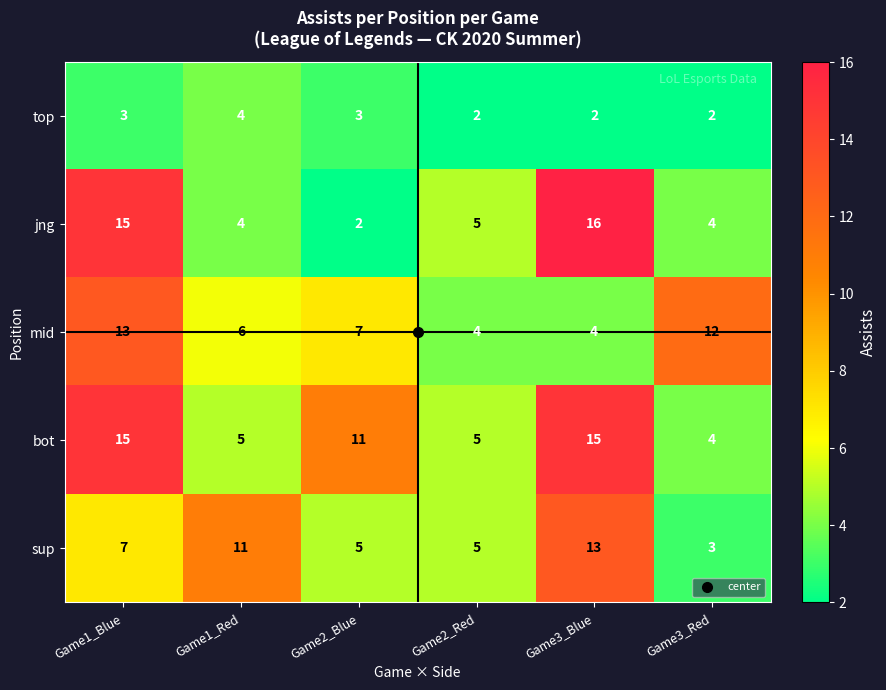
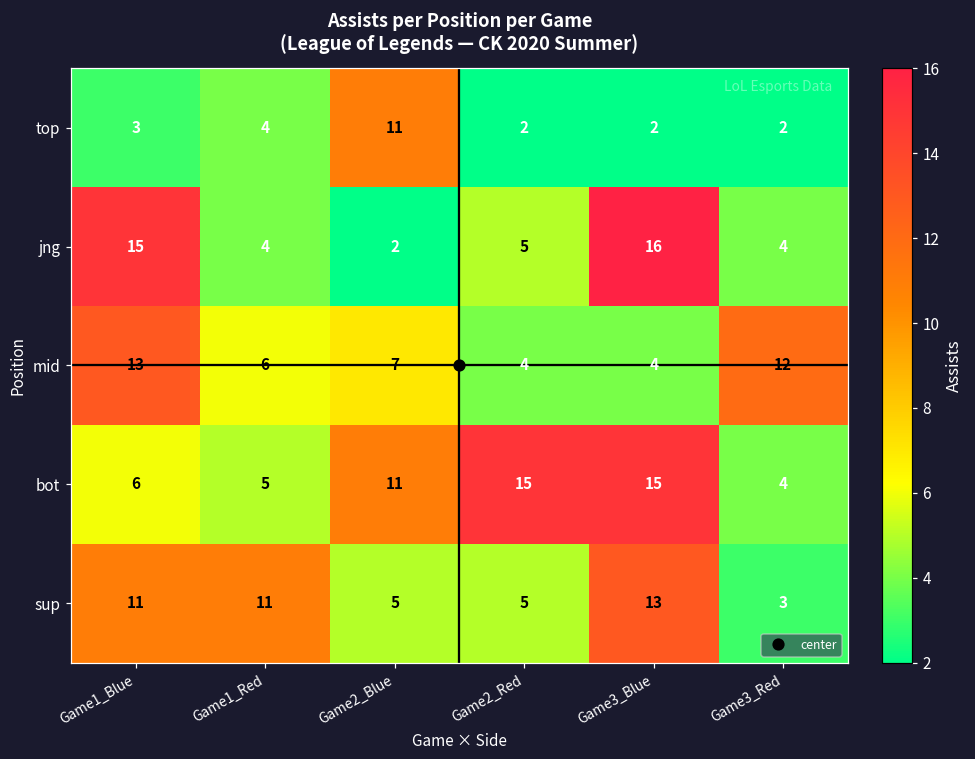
  {
    "top": {
      "Game1_Blue": 3,
      "Game1_Red": 4,
-     "Game2_Blue": 3,
+     "Game2_Blue": 11,
      "Game2_Red": 2,
      "Game3_Blue": 2
    },
    "jng": {
      "Game1_Blue": 15,
      "Game1_Red": 4,
      "Game2_Blue": 2,
      "Game2_Red": 5,
      "Game3_Blue": 16,
      "Game3_Red": 4
    },
    "mid": {
      "Game1_Blue": 13,
      "Game1_Red": 6,
      "Game2_Blue": 7,
      "Game2_Red": 4,
      "Game3_Blue": 4,
      "Game3_Red": 12
    },
    "bot": {
-     "Game1_Blue": 15,
+     "Game1_Blue": 6,
      "Game1_Red": 5,
      "Game2_Blue": 11,
-     "Game2_Red": 5,
+     "Game2_Red": 15,
      "Game3_Blue": 15,
      "Game3_Red": 4
    },
    "sup": {
-     "Game1_Blue": 7,
+     "Game1_Blue": 11,
      "Game1_Red": 11,
      "Game2_Blue": 5,
      "Game2_Red": 5,
      "Game3_Blue": 13,
      "Game3_Red": 3
    }
  }
